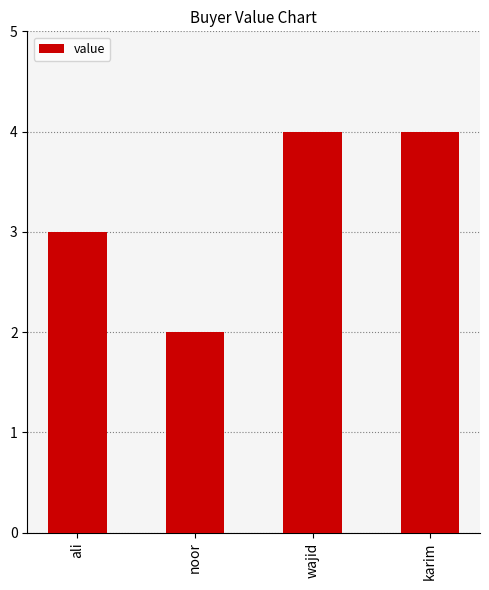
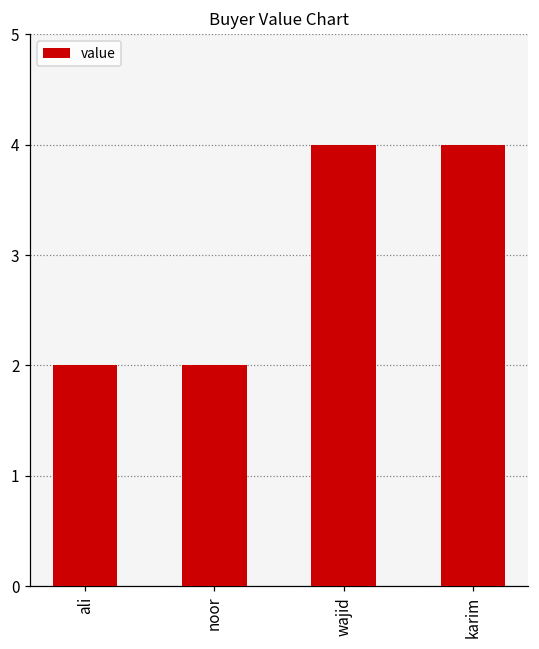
  {
-   "ali": 3,
+   "ali": 2,
    "noor": 2,
    "wajid": 4,
    "karim": 4
  }
